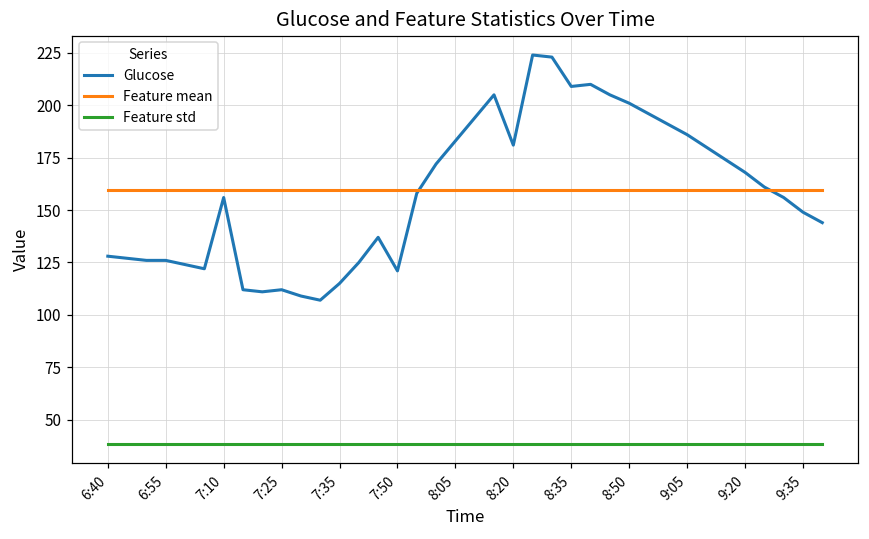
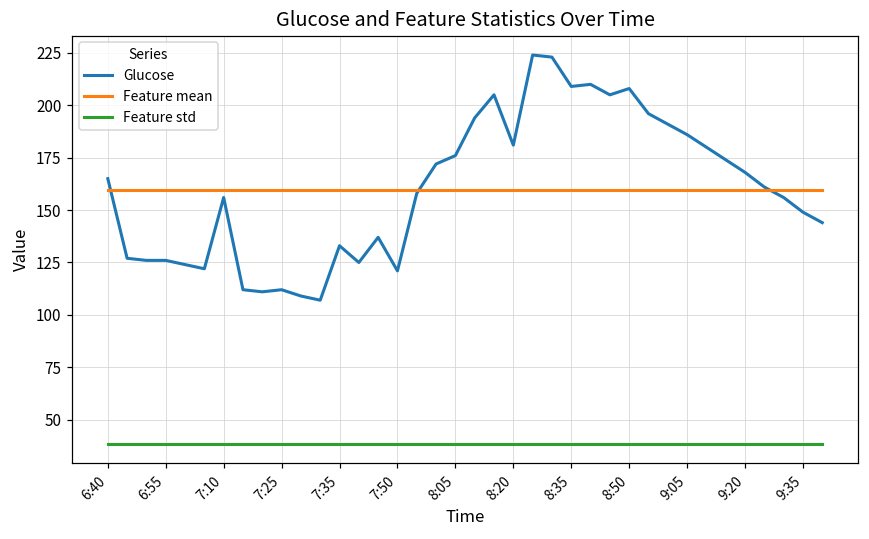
  {
    "Glucose": {
-     "6:40": 128,
+     "6:40": 165,
      "6:55": 126,
      "7:10": 156,
-     "7:35": 115,
+     "7:35": 133,
      "7:50": 121,
-     "8:05": 183,
+     "8:05": 176,
      "8:20": 181,
      "8:35": 209,
-     "8:50": 201,
+     "8:50": 208,
      "9:05": 186,
      "9:20": 168,
      "9:35": 149
    },
    "Feature mean": {
      "6:40": 159,
      "6:55": 159,
      "7:10": 159,
      "7:35": 159,
      "7:50": 159,
      "8:05": 159,
      "8:20": 159,
      "8:35": 159,
      "8:50": 159,
      "9:05": 159,
      "9:20": 159,
      "9:35": 159
    },
    "Feature std": {
      "6:40": 38,
      "6:55": 38,
      "7:10": 38,
      "7:35": 38,
      "7:50": 38,
      "8:05": 38,
      "8:20": 38,
      "8:35": 38,
      "8:50": 38,
      "9:05": 38,
      "9:20": 38,
      "9:35": 38
    }
  }
